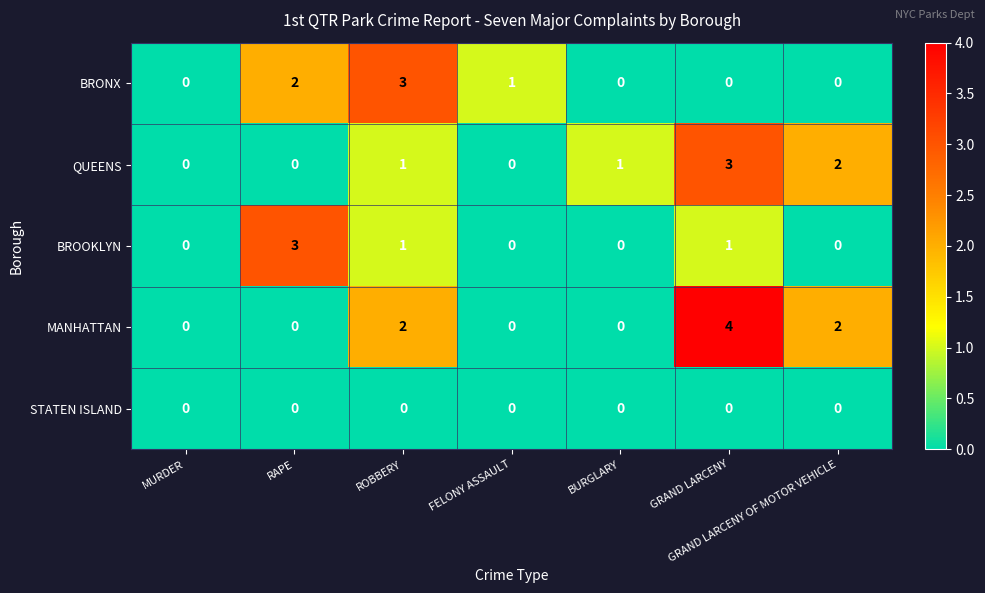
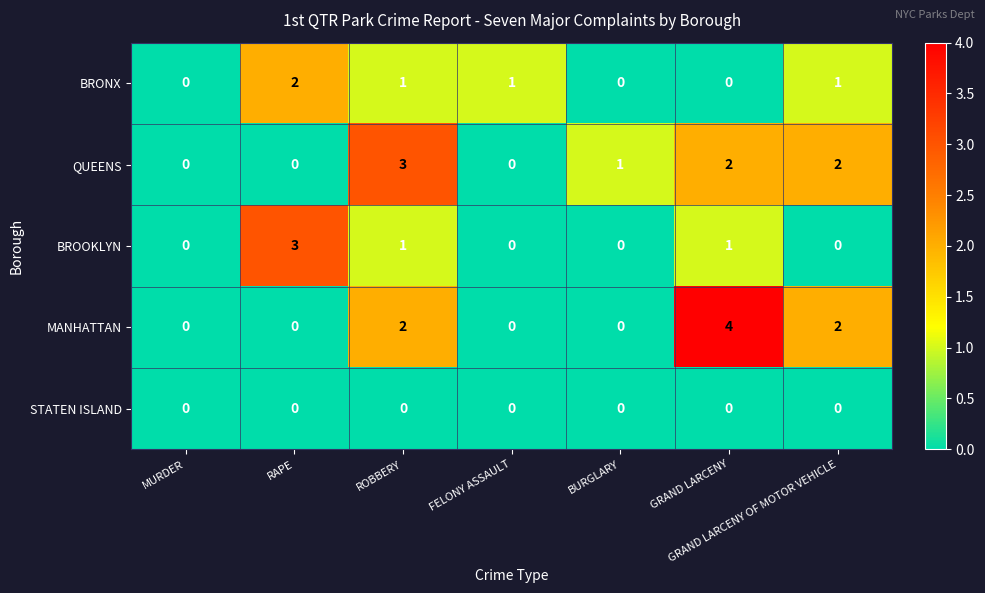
  {
    "BRONX": {
      "MURDER": 0,
      "RAPE": 2,
-     "ROBBERY": 3,
+     "ROBBERY": 1,
      "FELONY ASSAULT": 1,
      "BURGLARY": 0,
      "GRAND LARCENY": 0,
-     "GRAND LARCENY OF MOTOR VEHICLE": 0
+     "GRAND LARCENY OF MOTOR VEHICLE": 1
    },
    "QUEENS": {
      "MURDER": 0,
      "RAPE": 0,
-     "ROBBERY": 1,
+     "ROBBERY": 3,
      "FELONY ASSAULT": 0,
      "BURGLARY": 1,
-     "GRAND LARCENY": 3,
+     "GRAND LARCENY": 2,
      "GRAND LARCENY OF MOTOR VEHICLE": 2
    },
    "BROOKLYN": {
      "MURDER": 0,
      "RAPE": 3,
      "ROBBERY": 1,
      "FELONY ASSAULT": 0,
      "BURGLARY": 0,
      "GRAND LARCENY": 1,
      "GRAND LARCENY OF MOTOR VEHICLE": 0
    },
    "MANHATTAN": {
      "MURDER": 0,
      "RAPE": 0,
      "ROBBERY": 2,
      "FELONY ASSAULT": 0,
      "BURGLARY": 0,
      "GRAND LARCENY": 4,
      "GRAND LARCENY OF MOTOR VEHICLE": 2
    },
    "STATEN ISLAND": {
      "MURDER": 0,
      "RAPE": 0,
      "ROBBERY": 0,
      "FELONY ASSAULT": 0,
      "BURGLARY": 0,
      "GRAND LARCENY": 0,
      "GRAND LARCENY OF MOTOR VEHICLE": 0
    }
  }
